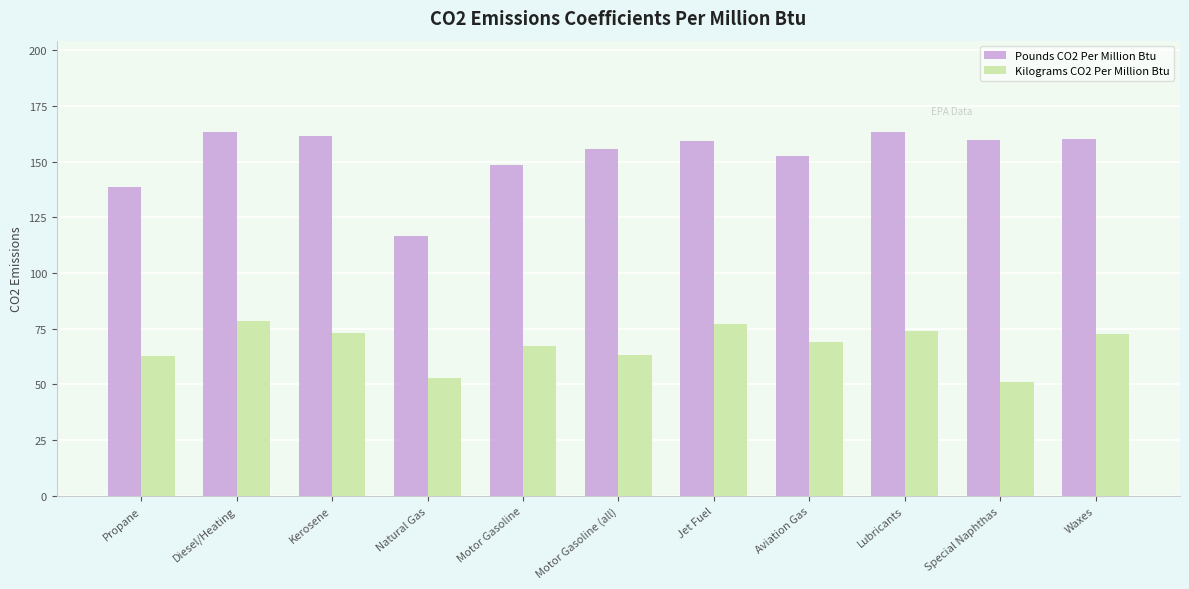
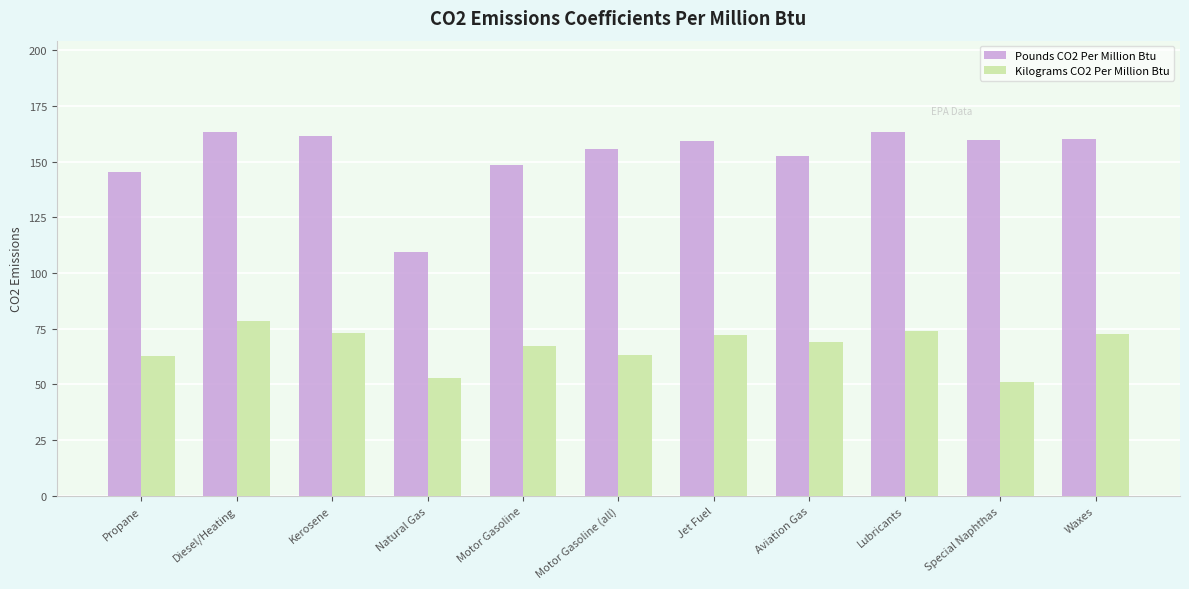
  {
    "Pounds CO2 Per Million Btu": {
-     "Propane": 139,
+     "Propane": 145,
      "Diesel/Heating": 163,
      "Kerosene": 161,
-     "Natural Gas": 117,
+     "Natural Gas": 110,
      "Motor Gasoline": 148,
      "Motor Gasoline (all)": 156,
      "Jet Fuel": 159,
      "Aviation Gas": 153,
      "Lubricants": 163,
      "Special Naphthas": 160,
      "Waxes": 160
    },
    "Kilograms CO2 Per Million Btu": {
      "Propane": 63,
      "Diesel/Heating": 78,
      "Kerosene": 73,
      "Natural Gas": 53,
      "Motor Gasoline": 67,
      "Motor Gasoline (all)": 63,
-     "Jet Fuel": 77,
+     "Jet Fuel": 72,
      "Aviation Gas": 69,
      "Lubricants": 74,
      "Special Naphthas": 51,
      "Waxes": 73
    }
  }
